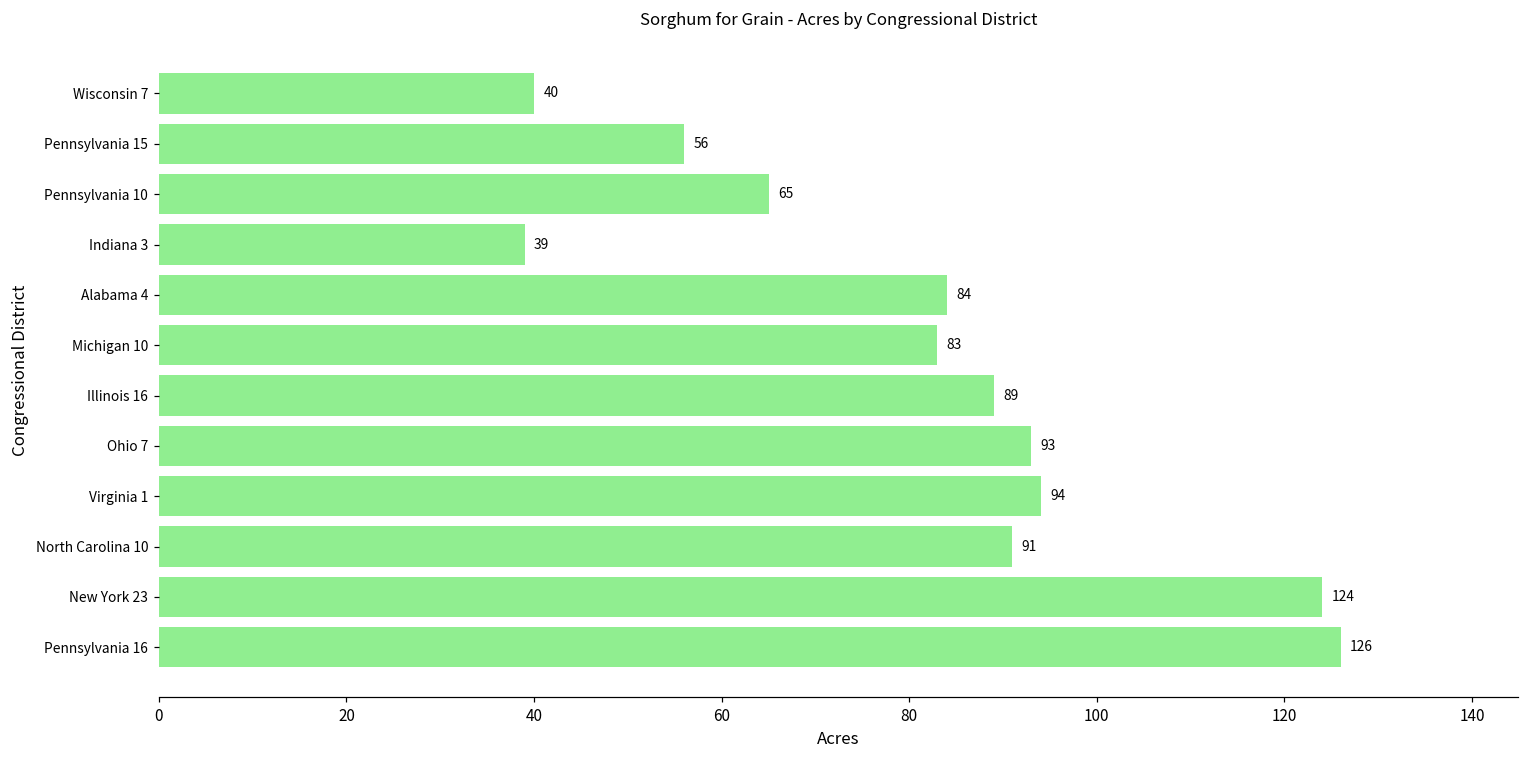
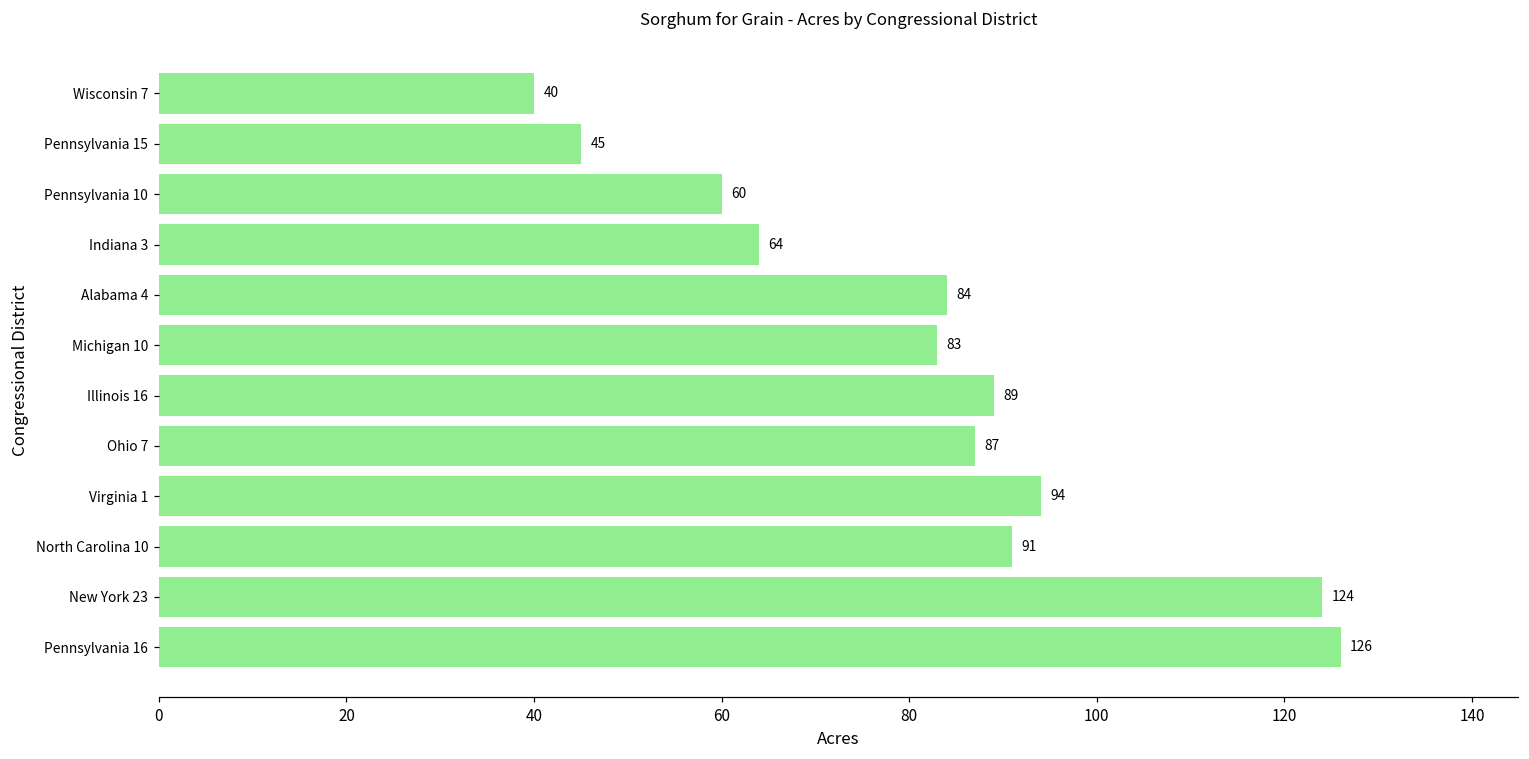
  {
    "Wisconsin 7": 40,
-   "Pennsylvania 15": 56,
-   "Pennsylvania 10": 65,
-   "Indiana 3": 39,
+   "Pennsylvania 15": 45,
+   "Pennsylvania 10": 60,
+   "Indiana 3": 64,
    "Alabama 4": 84,
    "Michigan 10": 83,
    "Illinois 16": 89,
-   "Ohio 7": 93,
+   "Ohio 7": 87,
    "Virginia 1": 94,
    "North Carolina 10": 91,
    "New York 23": 124,
    "Pennsylvania 16": 126
  }
